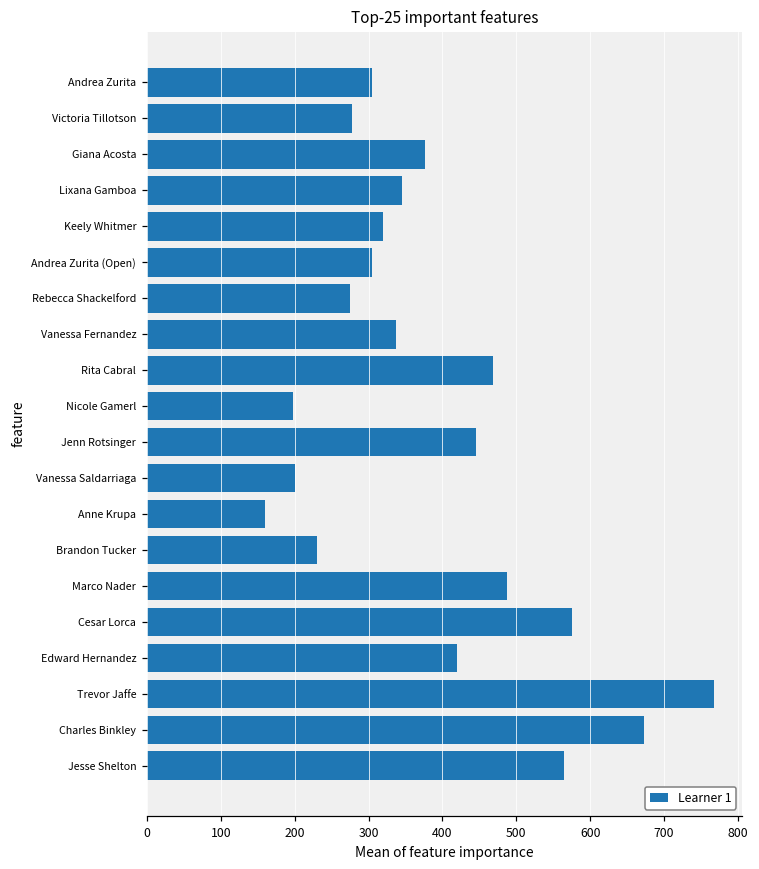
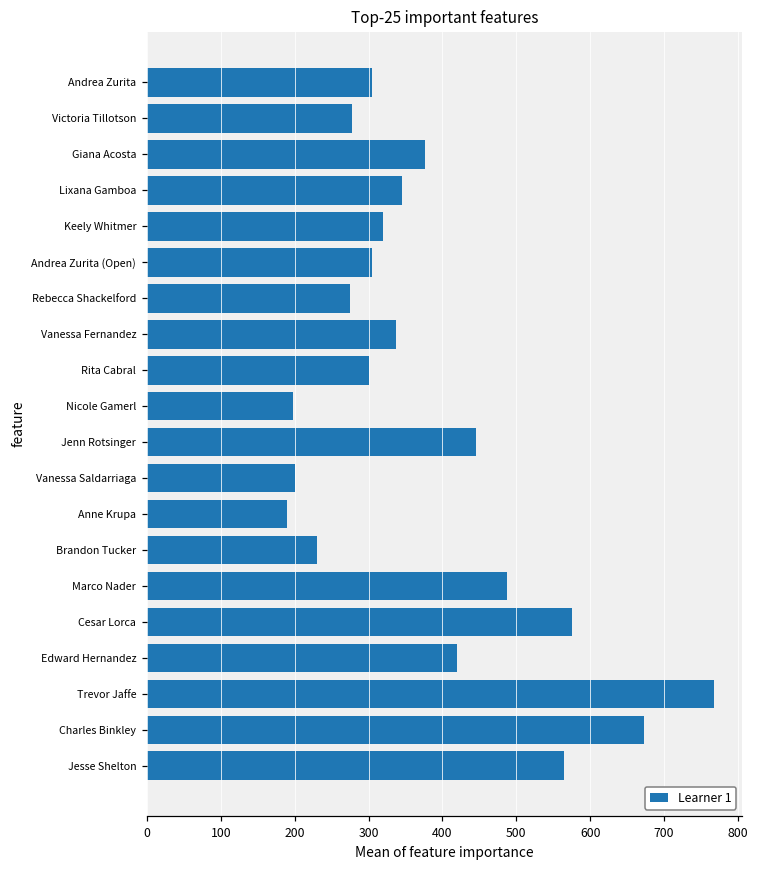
  {
    "Andrea Zurita": 310,
    "Victoria Tillotson": 280,
    "Giana Acosta": 380,
    "Lixana Gamboa": 350,
    "Keely Whitmer": 320,
    "Andrea Zurita (Open)": 310,
    "Rebecca Shackelford": 280,
    "Vanessa Fernandez": 340,
-   "Rita Cabral": 470,
+   "Rita Cabral": 300,
    "Nicole Gamerl": 200,
    "Jenn Rotsinger": 450,
    "Vanessa Saldarriaga": 200,
-   "Anne Krupa": 160,
+   "Anne Krupa": 190,
    "Brandon Tucker": 230,
    "Marco Nader": 490,
    "Cesar Lorca": 580,
    "Edward Hernandez": 420,
    "Trevor Jaffe": 770,
    "Charles Binkley": 670,
    "Jesse Shelton": 570
  }
